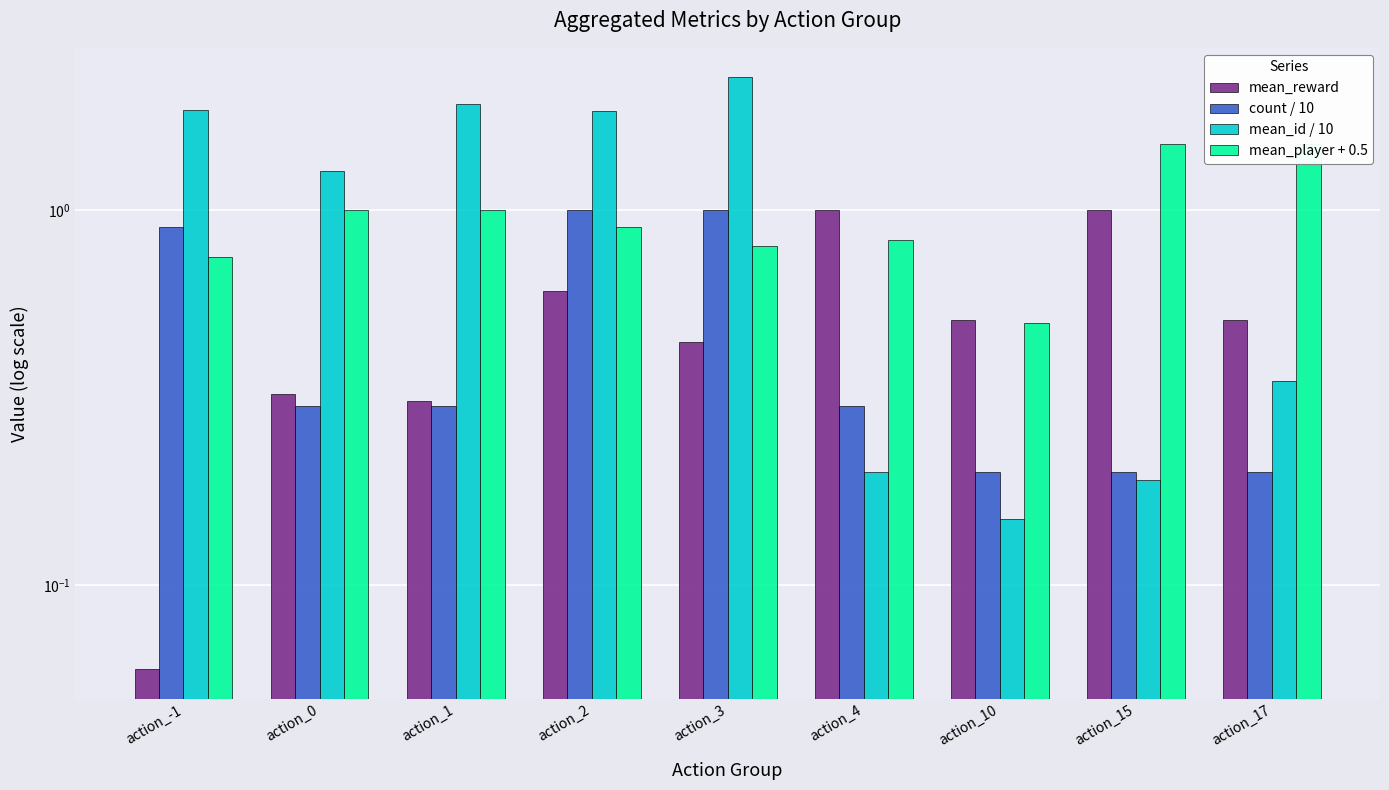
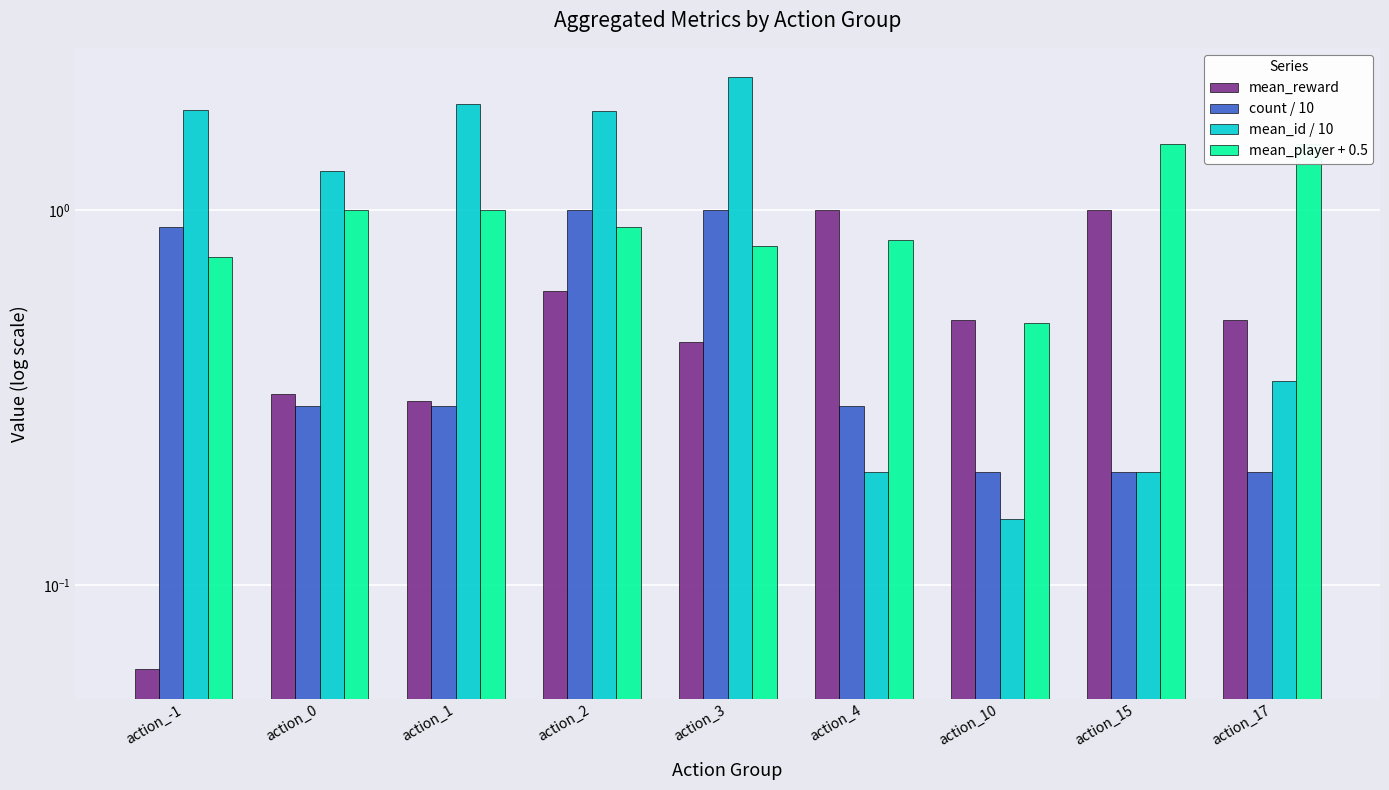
  {
    "mean_reward": {
      "action_-1": 0.06,
      "action_0": 0.32,
      "action_1": 0.31,
      "action_2": 0.61,
      "action_3": 0.44,
      "action_4": 1.00,
      "action_10": 0.51,
      "action_15": 1.00,
      "action_17": 0.51
    },
    "count / 10": {
      "action_-1": 0.90,
      "action_0": 0.30,
      "action_1": 0.30,
      "action_2": 1.00,
      "action_3": 1.00,
      "action_4": 0.30,
      "action_10": 0.20,
      "action_15": 0.20,
      "action_17": 0.20
    },
    "mean_id / 10": {
      "action_-1": 1.9,
      "action_0": 1.28,
      "action_1": 1.9,
      "action_2": 1.8,
      "action_3": 2.3,
      "action_4": 0.20,
      "action_10": 0.15,
-     "action_15": 0.19,
+     "action_15": 0.20,
      "action_17": 0.35
    },
    "mean_player + 0.5": {
      "action_-1": 0.75,
      "action_0": 1.00,
      "action_1": 1.00,
      "action_2": 0.90,
      "action_3": 0.80,
      "action_4": 0.83,
      "action_10": 0.50,
      "action_15": 1.50
    }
  }
